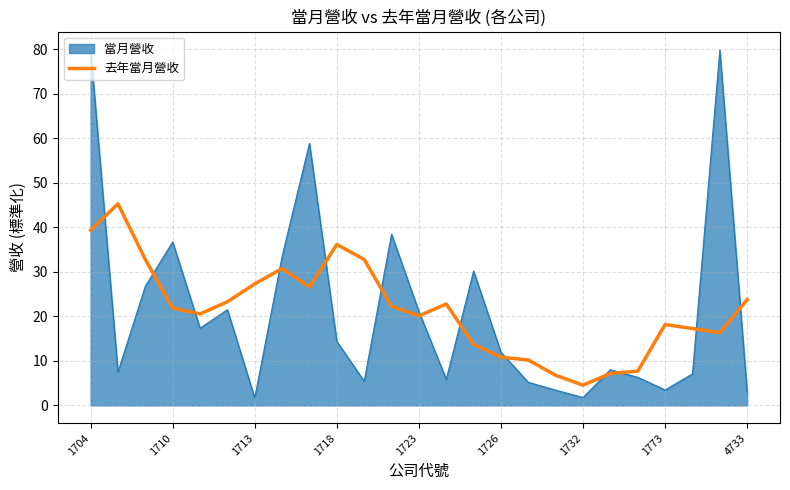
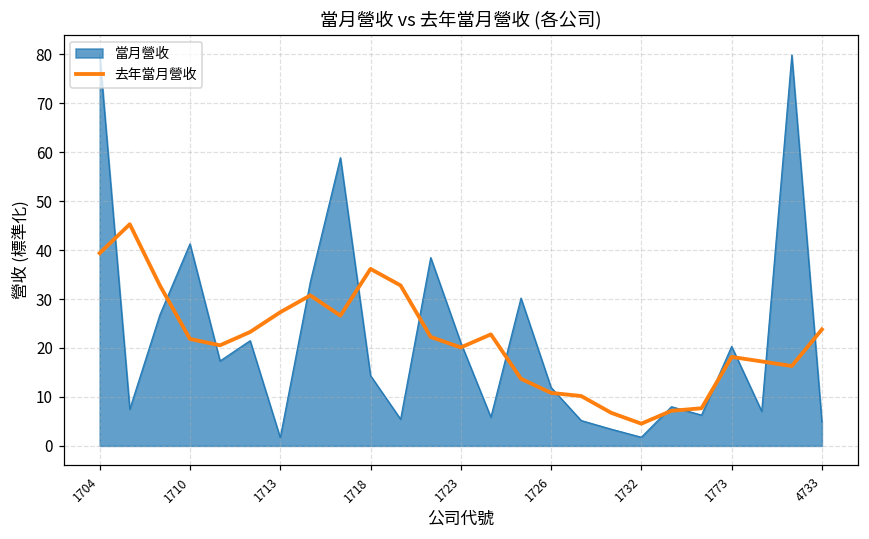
  {
    "當月營收": {
-     "1710": 37,
+     "1710": 41,
      "1713": 2,
      "1718": 14,
      "1723": 21,
      "1726": 12,
      "1732": 2,
-     "1773": 3,
-     "4733": 3
+     "1773": 20,
+     "4733": 5
    },
    "去年當月營收": {
      "1704": 39,
      "1710": 22,
      "1713": 27,
      "1718": 36,
      "1723": 20,
      "1726": 11,
      "1732": 5,
      "1773": 18,
      "4733": 24
    }
  }
